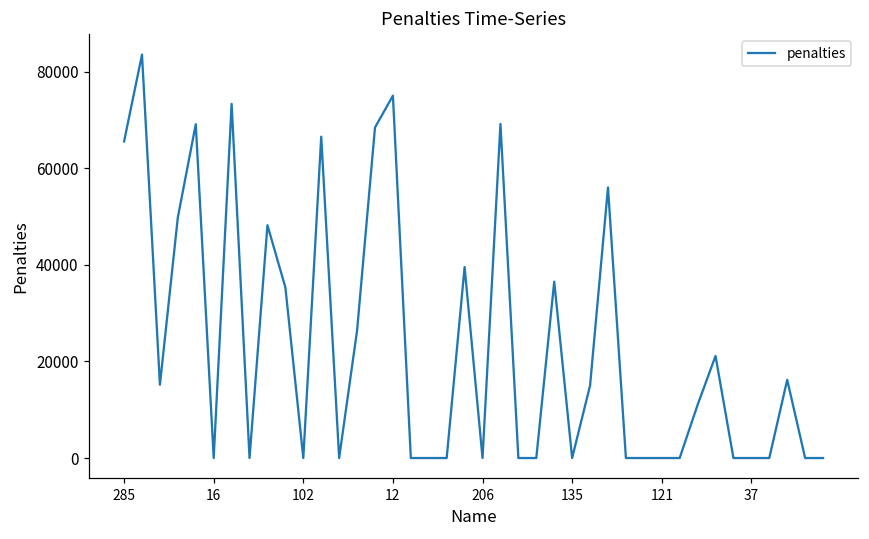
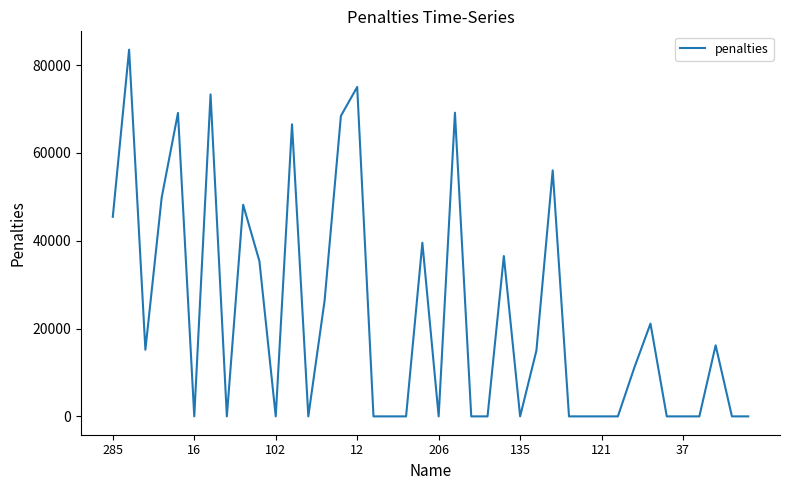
  {
-   "285": 66000,
+   "285": 45000,
    "102": 0,
    "206": 0,
    "135": 0,
    "121": 0
  }
